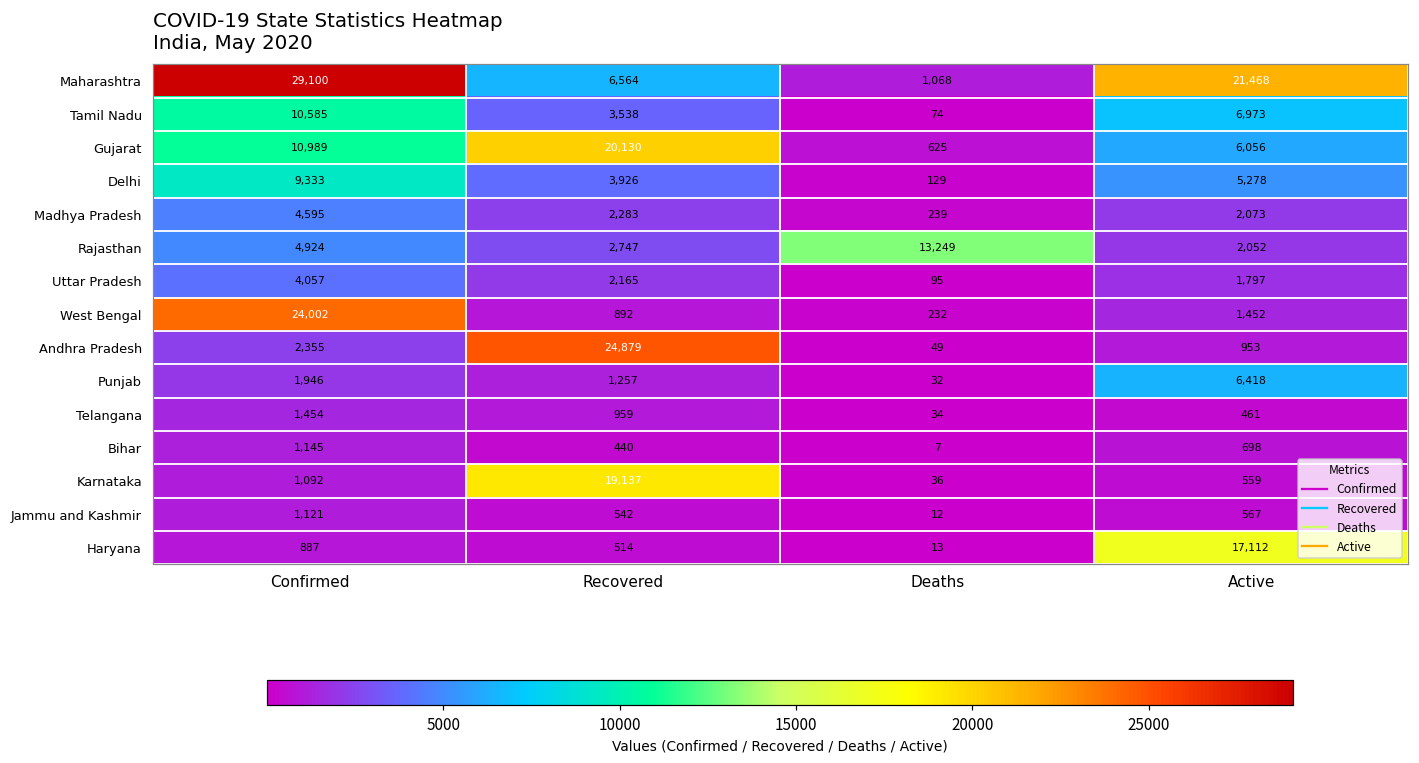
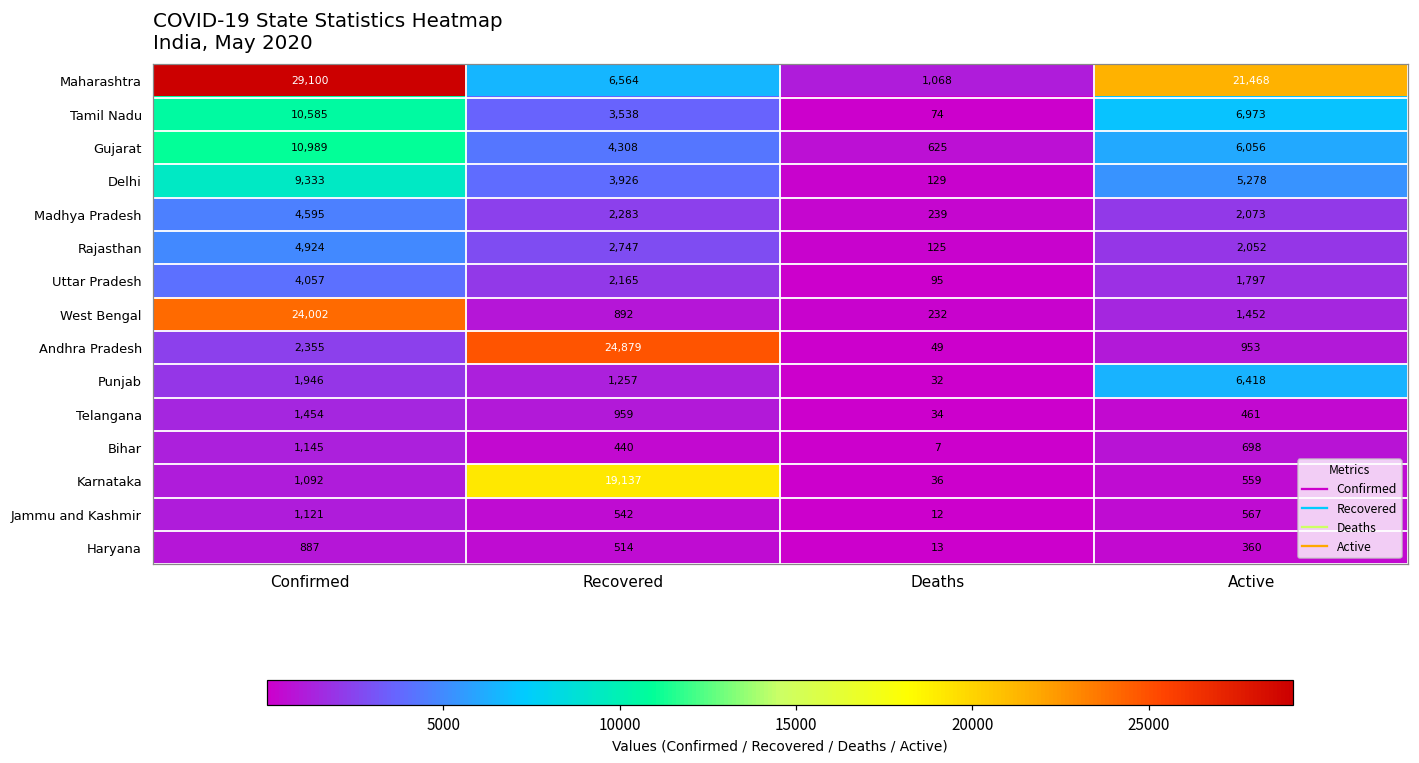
  {
    "Maharashtra": {
      "Confirmed": "29,100",
      "Recovered": "6,564",
      "Deaths": "1,068",
      "Active": "21,468"
    },
    "Tamil Nadu": {
      "Confirmed": "10,585",
      "Recovered": "3,538",
      "Deaths": "74",
      "Active": "6,973"
    },
    "Gujarat": {
      "Confirmed": "10,989",
-     "Recovered": "20,130",
+     "Recovered": "4,308",
      "Deaths": "625",
      "Active": "6,056"
    },
    "Delhi": {
      "Confirmed": "9,333",
      "Recovered": "3,926",
      "Deaths": "129",
      "Active": "5,278"
    },
    "Madhya Pradesh": {
      "Confirmed": "4,595",
      "Recovered": "2,283",
      "Deaths": "239",
      "Active": "2,073"
    },
    "Rajasthan": {
      "Confirmed": "4,924",
      "Recovered": "2,747",
-     "Deaths": "13,249",
+     "Deaths": "125",
      "Active": "2,052"
    },
    "Uttar Pradesh": {
      "Confirmed": "4,057",
      "Recovered": "2,165",
      "Deaths": "95",
      "Active": "1,797"
    },
    "West Bengal": {
      "Confirmed": "24,002",
      "Recovered": "892",
      "Deaths": "232",
      "Active": "1,452"
    },
    "Andhra Pradesh": {
      "Confirmed": "2,355",
      "Recovered": "24,879",
      "Deaths": "49",
      "Active": "953"
    },
    "Punjab": {
      "Confirmed": "1,946",
      "Recovered": "1,257",
      "Deaths": "32",
      "Active": "6,418"
    },
    "Telangana": {
      "Confirmed": "1,454",
      "Recovered": "959",
      "Deaths": "34",
      "Active": "461"
    },
    "Bihar": {
      "Confirmed": "1,145",
      "Recovered": "440",
      "Deaths": "7",
      "Active": "698"
    },
    "Karnataka": {
      "Confirmed": "1,092",
      "Recovered": "19,137",
      "Deaths": "36",
      "Active": "559"
    },
    "Jammu and Kashmir": {
      "Confirmed": "1,121",
      "Recovered": "542",
      "Deaths": "12",
      "Active": "567"
    },
    "Haryana": {
      "Confirmed": "887",
      "Recovered": "514",
      "Deaths": "13",
-     "Active": "17,112"
+     "Active": "360"
    }
  }
